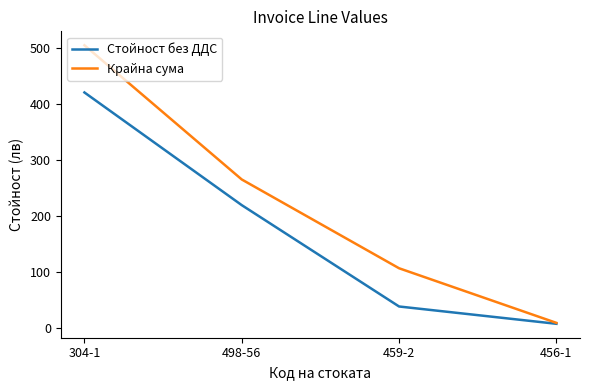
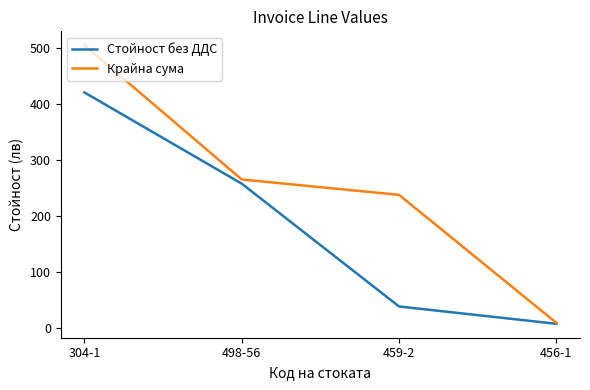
  {
    "Стойност без ДДС": {
      "304-1": 420,
-     "498-56": 220,
+     "498-56": 260,
      "459-2": 40
    },
    "Крайна сума": {
      "498-56": 270,
-     "459-2": 110
+     "459-2": 240
    }
  }
